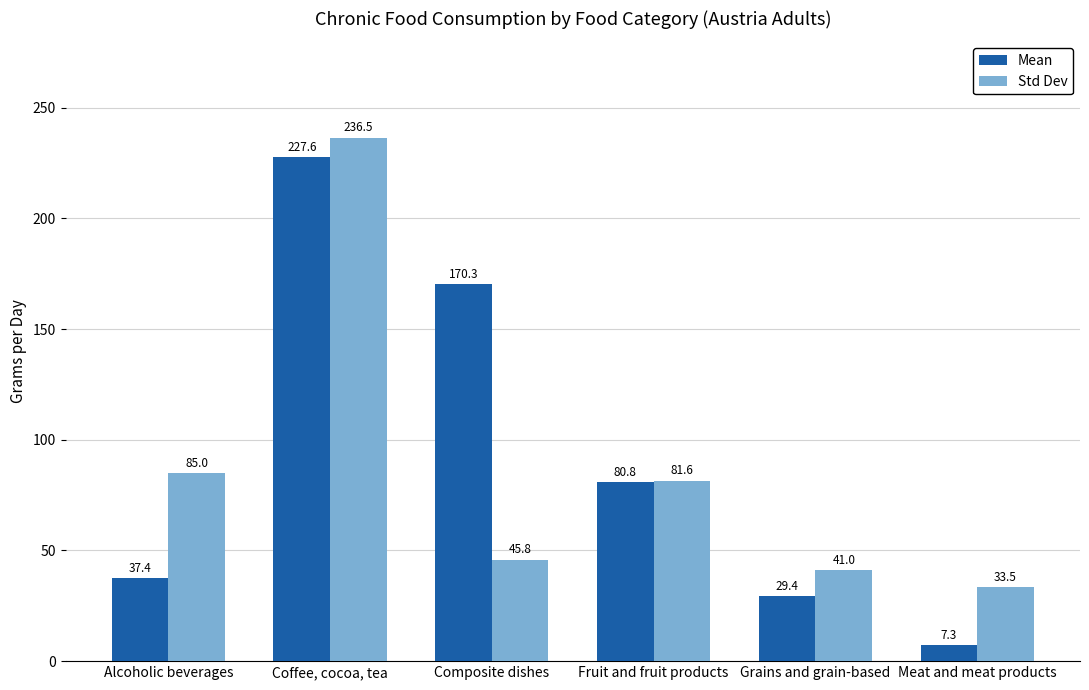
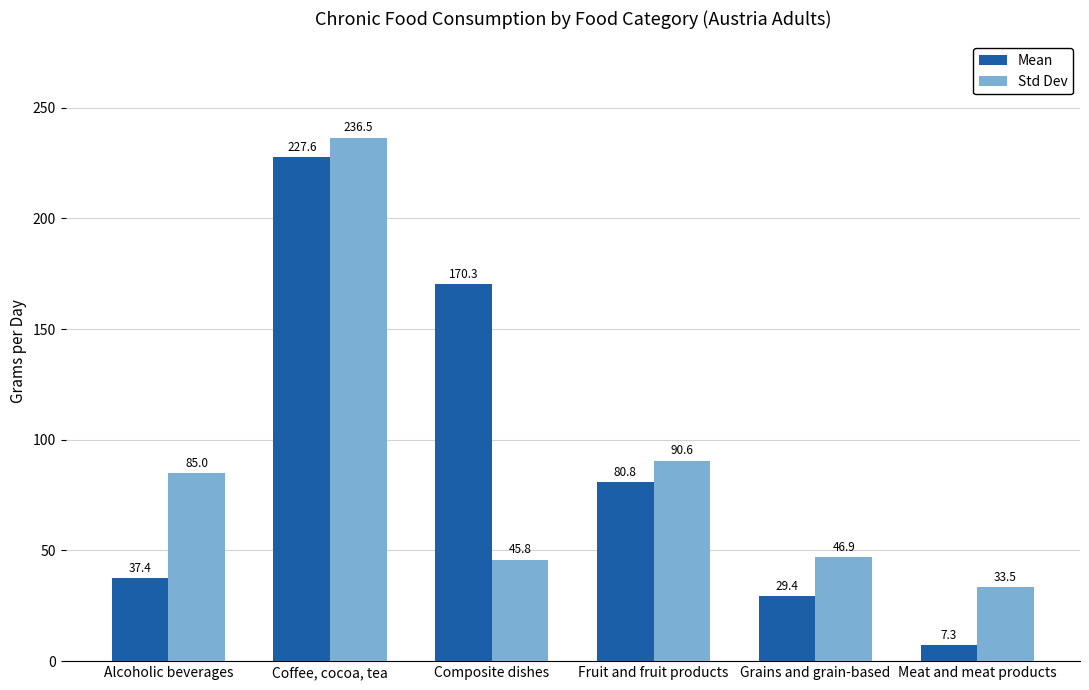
  {
    "Mean": {
      "Alcoholic beverages": 37.4,
      "Coffee, cocoa, tea": 227.6,
      "Composite dishes": 170.3,
      "Fruit and fruit products": 80.8,
      "Grains and grain-based": 29.4,
      "Meat and meat products": 7.3
    },
    "Std Dev": {
      "Alcoholic beverages": 85.0,
      "Coffee, cocoa, tea": 236.5,
      "Composite dishes": 45.8,
-     "Fruit and fruit products": 81.6,
-     "Grains and grain-based": 41.0,
+     "Fruit and fruit products": 90.6,
+     "Grains and grain-based": 46.9,
      "Meat and meat products": 33.5
    }
  }
